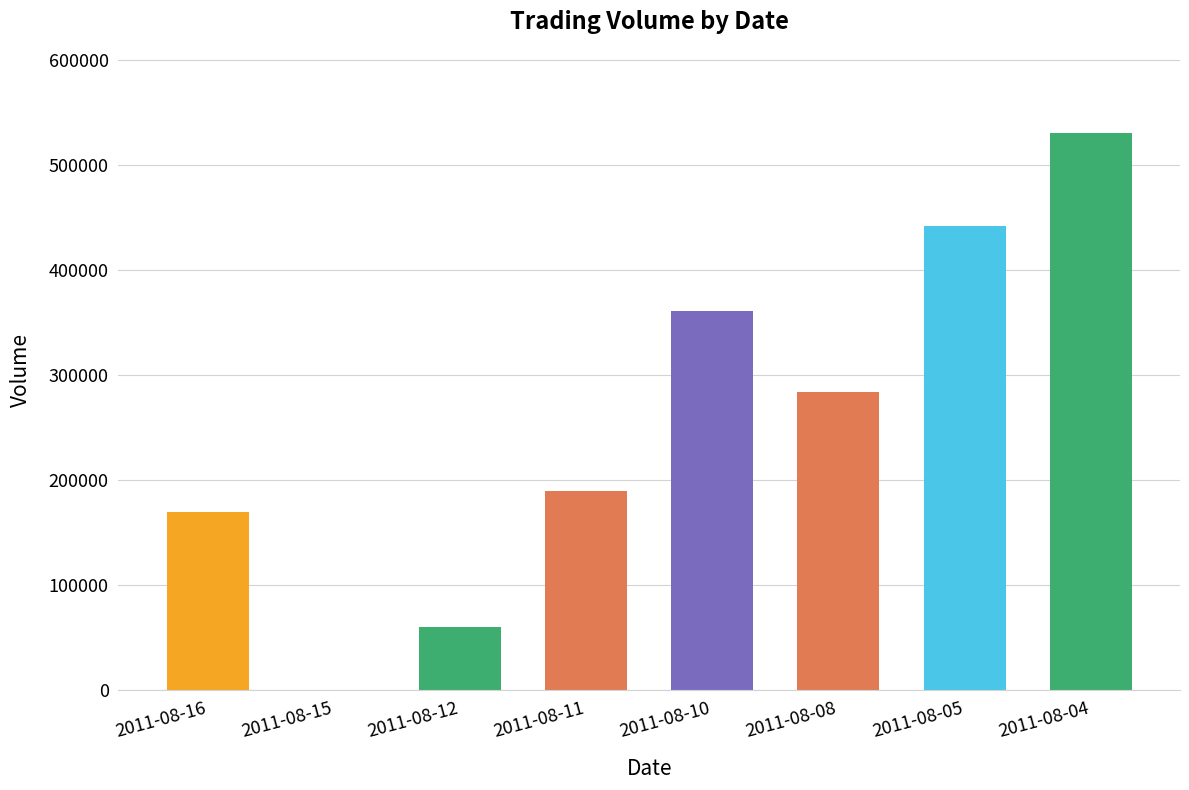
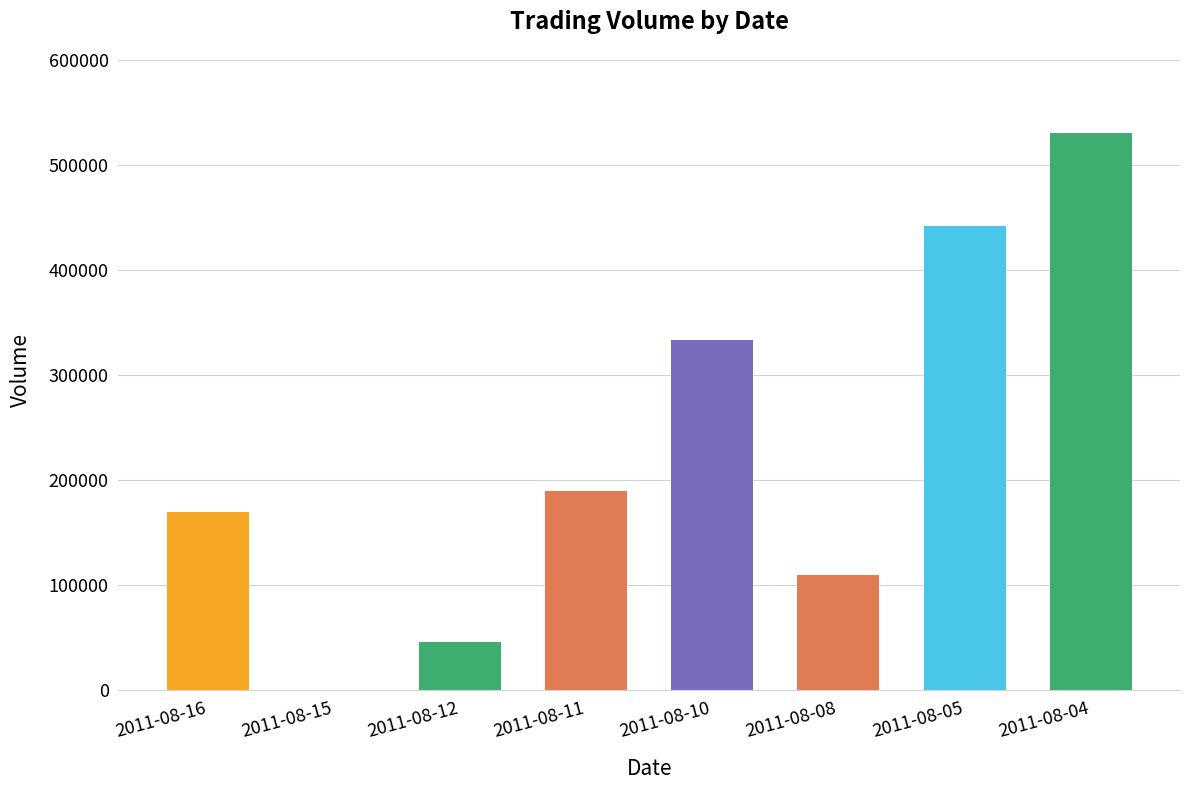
  {
    "2011-08-16": 170000,
    "2011-08-15": 0,
-   "2011-08-12": 60000,
+   "2011-08-12": 46000,
    "2011-08-11": 189000,
-   "2011-08-10": 360000,
-   "2011-08-08": 284000,
+   "2011-08-10": 333000,
+   "2011-08-08": 110000,
    "2011-08-05": 442000,
    "2011-08-04": 530000
  }
